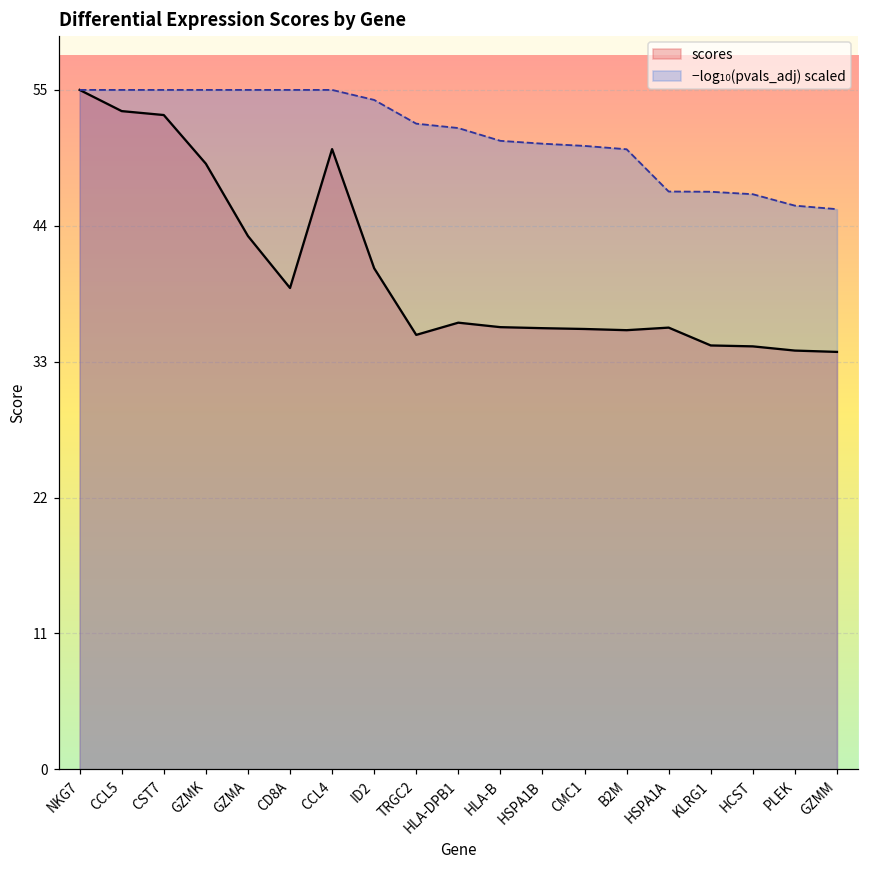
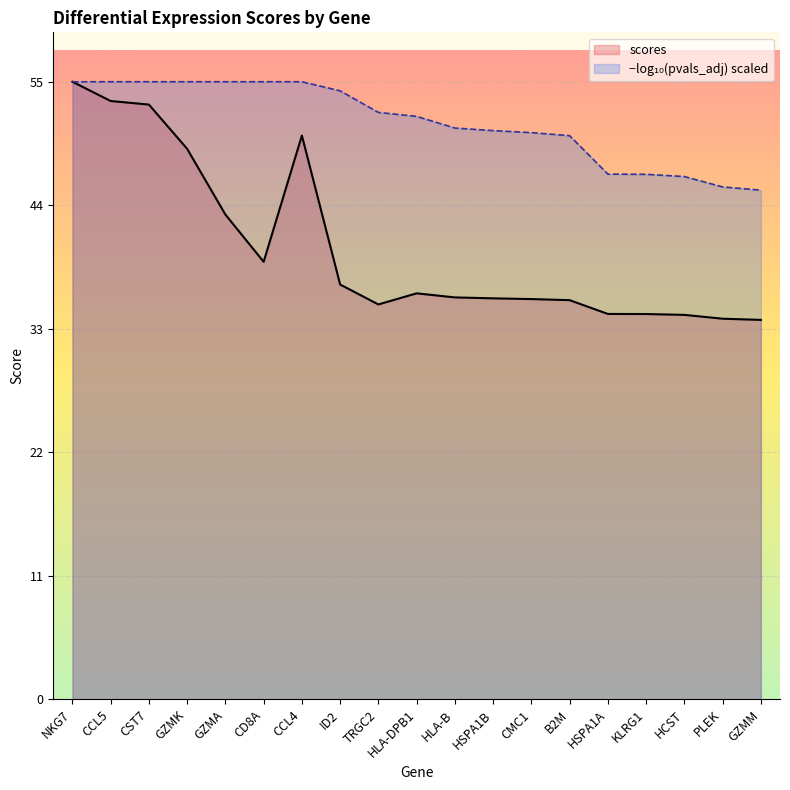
  {
    "scores": {
      "CCL5": 53.4,
      "CST7": 53.1,
      "GZMK": 49.1,
      "GZMA": 43.3,
      "CD8A": 39.0,
      "CCL4": 50.3,
-     "ID2": 40.6,
+     "ID2": 37.0,
      "TRGC2": 35.2,
      "HLA-DPB1": 36.2,
      "HLA-B": 35.9,
      "HSPA1B": 35.8,
      "CMC1": 35.7,
      "B2M": 35.6,
-     "HSPA1A": 35.8,
+     "HSPA1A": 34.4,
      "KLRG1": 34.4,
      "HCST": 34.3,
      "PLEK": 34.0,
      "GZMM": 33.9
    },
    "−log₁₀(pvals_adj) scaled": {
      "CCL5": 55.1,
      "CST7": 55.1,
      "GZMK": 55.1,
      "GZMA": 55.1,
      "CD8A": 55.1,
      "CCL4": 55.1,
      "ID2": 54.3,
      "TRGC2": 52.4,
      "HLA-DPB1": 52.0,
      "HLA-B": 51.0,
      "HSPA1B": 50.7,
      "CMC1": 50.6,
      "B2M": 50.3,
      "HSPA1A": 46.9,
      "KLRG1": 46.8,
      "HCST": 46.6,
      "PLEK": 45.7,
      "GZMM": 45.4
    }
  }
